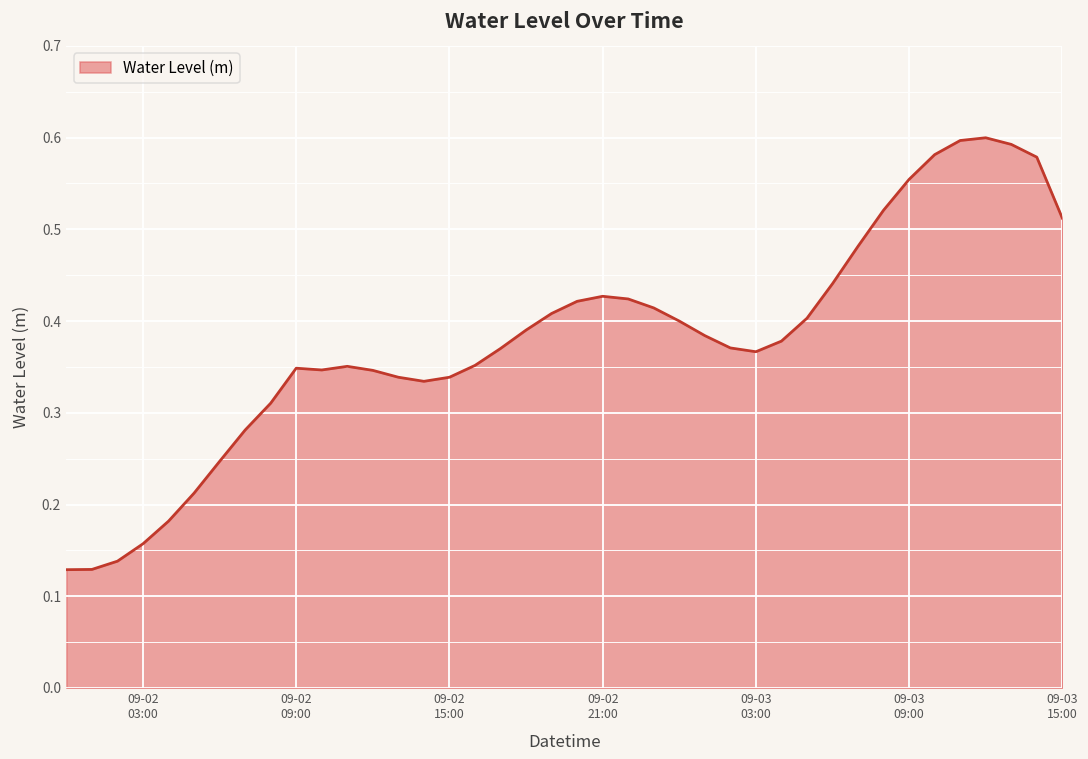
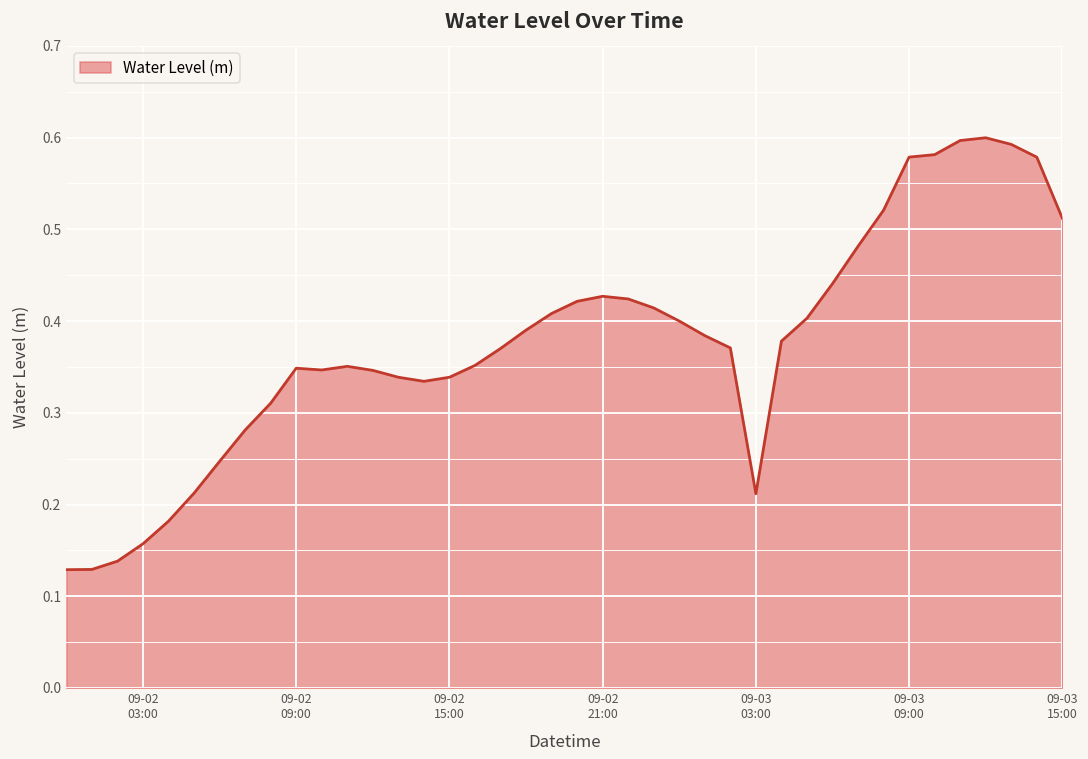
  {
    "09-02 03:00": 0.16,
    "09-02 09:00": 0.35,
    "09-02 15:00": 0.34,
    "09-02 21:00": 0.43,
-   "09-03 03:00": 0.37,
-   "09-03 09:00": 0.55,
+   "09-03 03:00": 0.21,
+   "09-03 09:00": 0.58,
    "09-03 15:00": 0.51
  }
